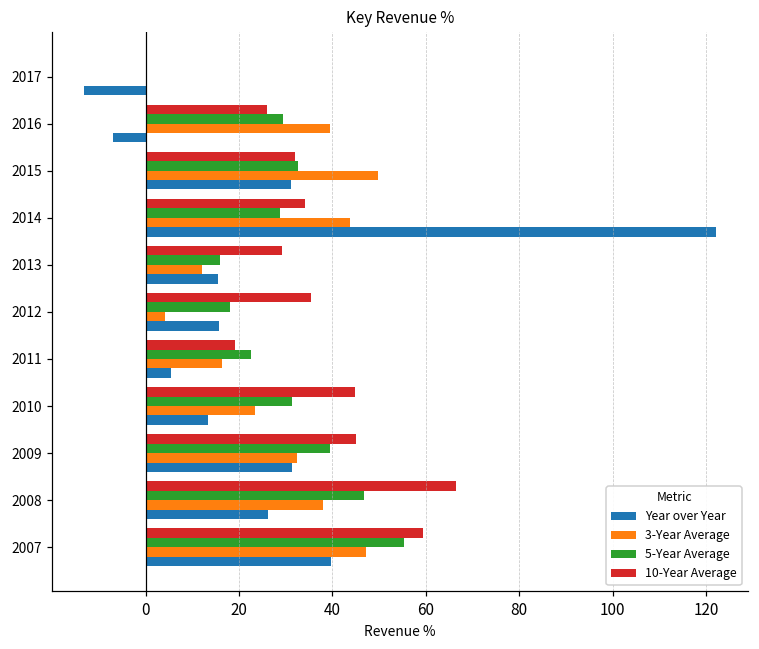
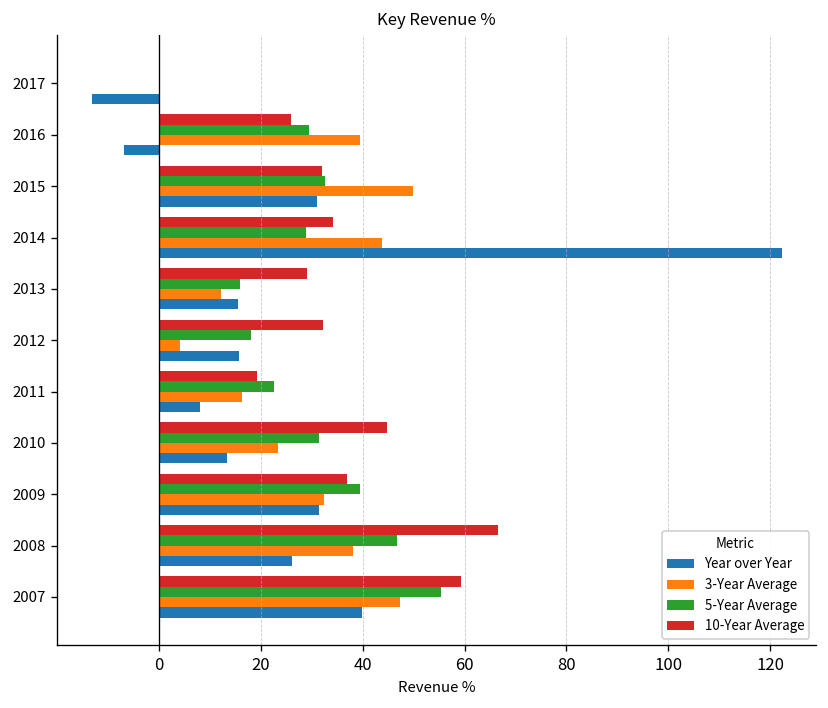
  {
    "Year over Year": {
      "2017": -13,
      "2016": -7,
      "2015": 31,
      "2014": 122,
      "2013": 15,
      "2012": 16,
-     "2011": 5,
+     "2011": 8,
      "2010": 13,
      "2009": 31,
      "2008": 26,
      "2007": 40
    },
    "3-Year Average": {
      "2017": 0,
      "2016": 39,
      "2015": 50,
      "2014": 44,
      "2013": 12,
      "2012": 4,
      "2011": 16,
      "2010": 23,
      "2009": 32,
      "2008": 38,
      "2007": 47
    },
    "5-Year Average": {
      "2017": 0,
      "2016": 29,
      "2015": 33,
      "2014": 29,
      "2013": 16,
      "2012": 18,
      "2011": 23,
      "2010": 31,
      "2009": 40,
      "2008": 47,
      "2007": 55
    },
    "10-Year Average": {
      "2017": 0,
      "2016": 26,
      "2015": 32,
      "2014": 34,
      "2013": 29,
-     "2012": 35,
+     "2012": 32,
      "2011": 19,
      "2010": 45,
-     "2009": 45,
+     "2009": 37,
      "2008": 66,
      "2007": 59
    }
  }
